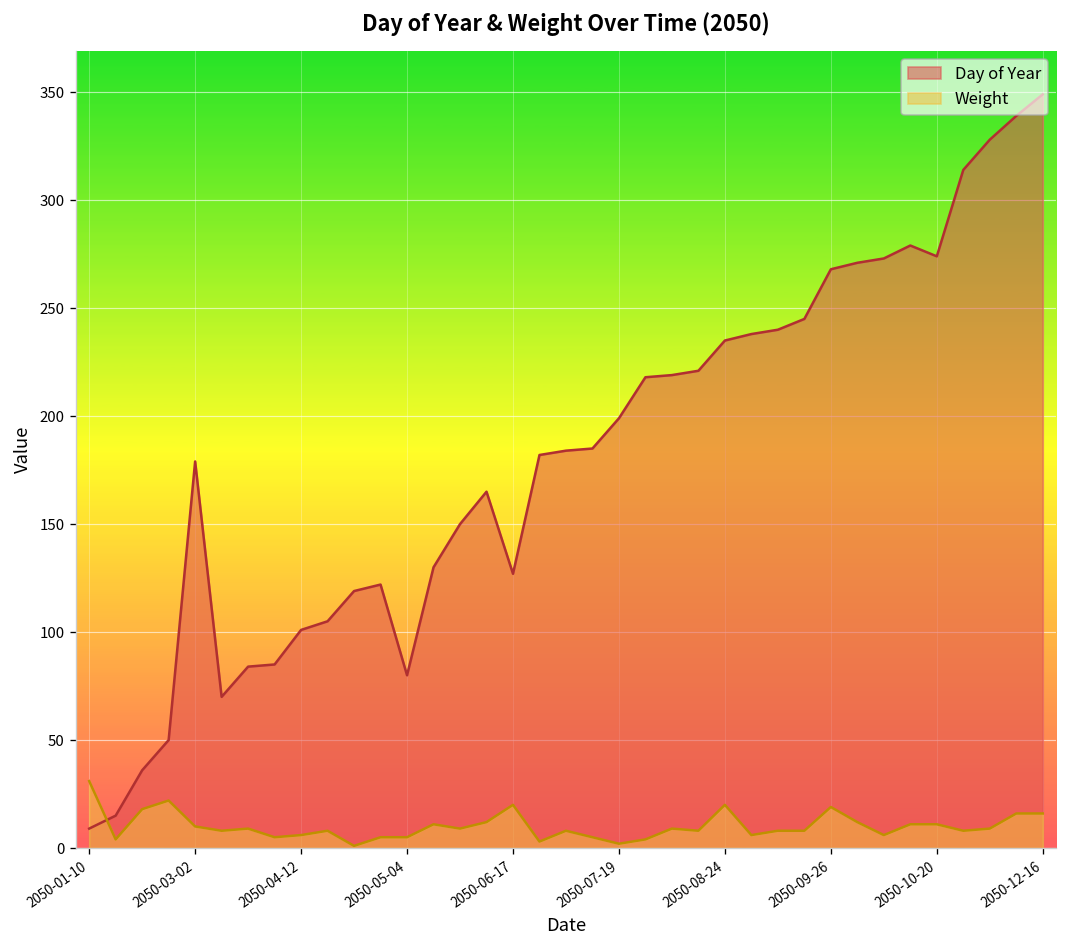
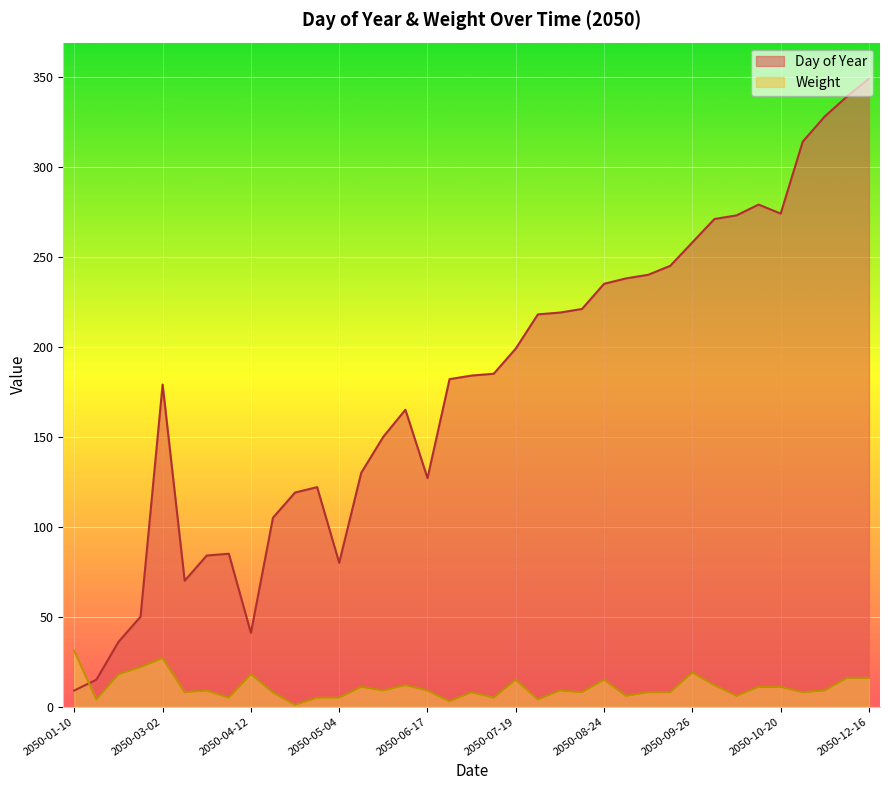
  {
    "Day of Year": {
      "2050-01-10": 9,
      "2050-03-02": 179,
-     "2050-04-12": 101,
+     "2050-04-12": 41,
      "2050-05-04": 80,
      "2050-06-17": 127,
      "2050-07-19": 199,
      "2050-08-24": 235,
-     "2050-09-26": 268,
+     "2050-09-26": 258,
      "2050-10-20": 274
    },
    "Weight": {
      "2050-01-10": 31,
-     "2050-03-02": 10,
-     "2050-04-12": 6,
+     "2050-03-02": 27,
+     "2050-04-12": 18,
      "2050-05-04": 5,
-     "2050-06-17": 20,
-     "2050-07-19": 2,
-     "2050-08-24": 20,
+     "2050-06-17": 9,
+     "2050-07-19": 15,
+     "2050-08-24": 15,
      "2050-09-26": 19,
      "2050-10-20": 11,
      "2050-12-16": 16
    }
  }
